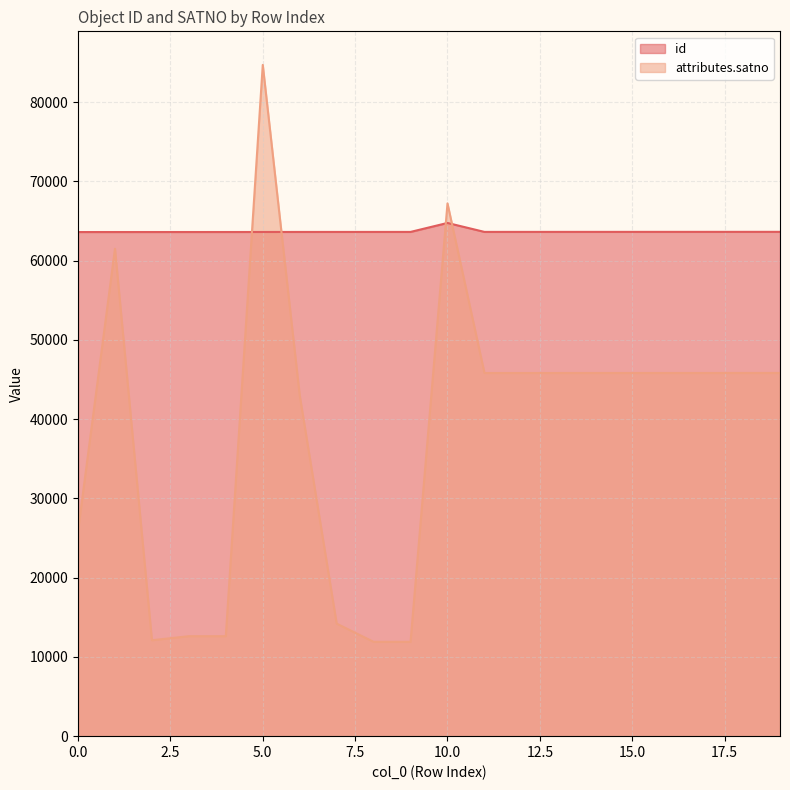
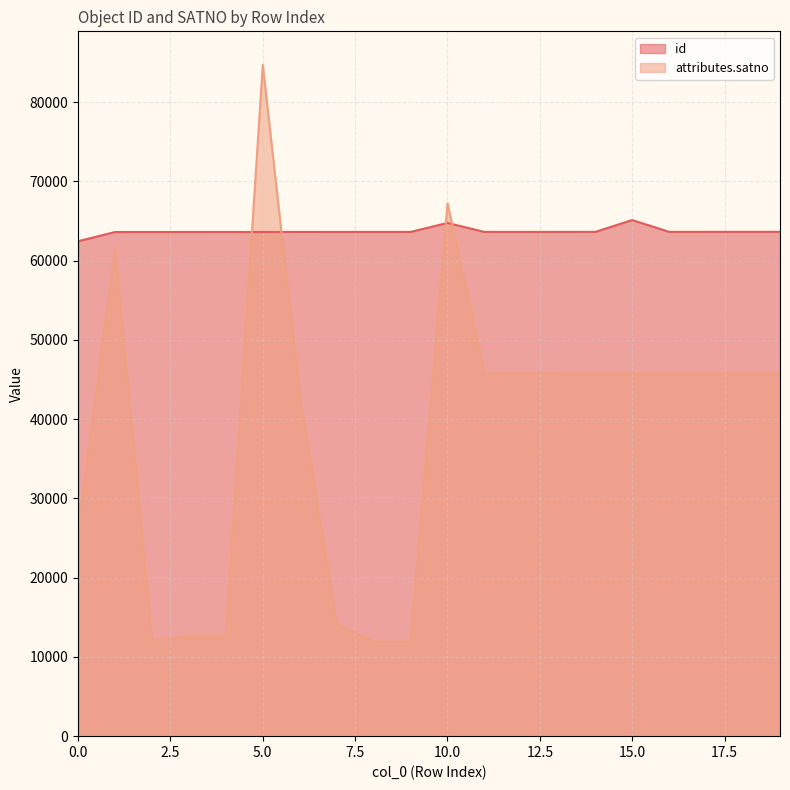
  {
    "id": {
-     "0.0": 64000,
+     "0.0": 62000,
      "5.0": 64000,
      "10.0": 65000,
-     "15.0": 64000
+     "15.0": 65000
    },
    "attributes.satno": {
      "0.0": 26000,
      "5.0": 85000,
      "10.0": 67000,
      "15.0": 46000
    }
  }
